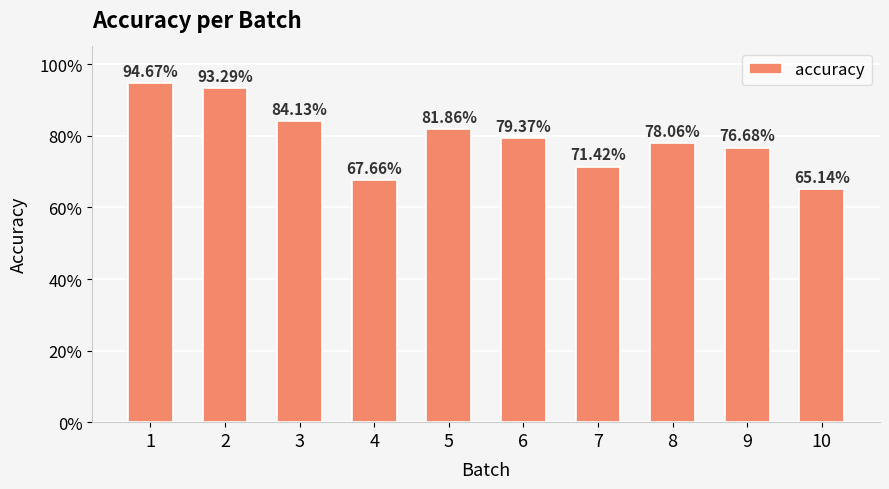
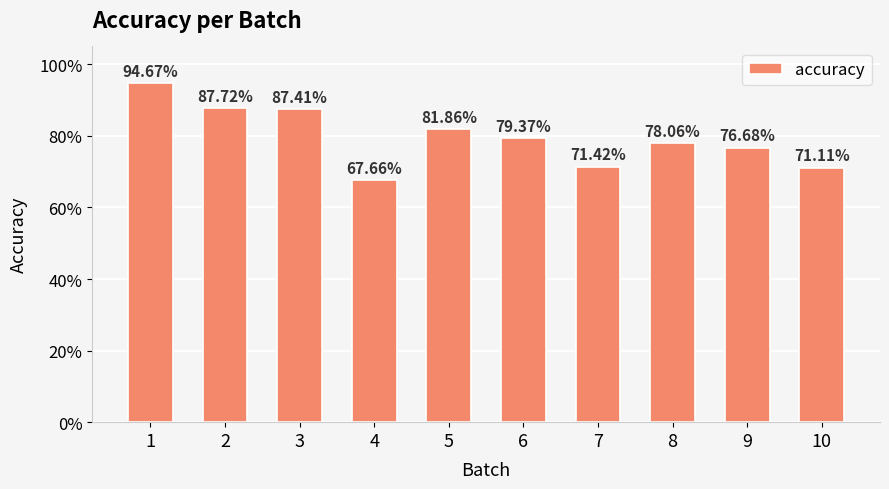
  {
    "1": "94.67%",
-   "2": "93.29%",
-   "3": "84.13%",
+   "2": "87.72%",
+   "3": "87.41%",
    "4": "67.66%",
    "5": "81.86%",
    "6": "79.37%",
    "7": "71.42%",
    "8": "78.06%",
    "9": "76.68%",
-   "10": "65.14%"
+   "10": "71.11%"
  }
